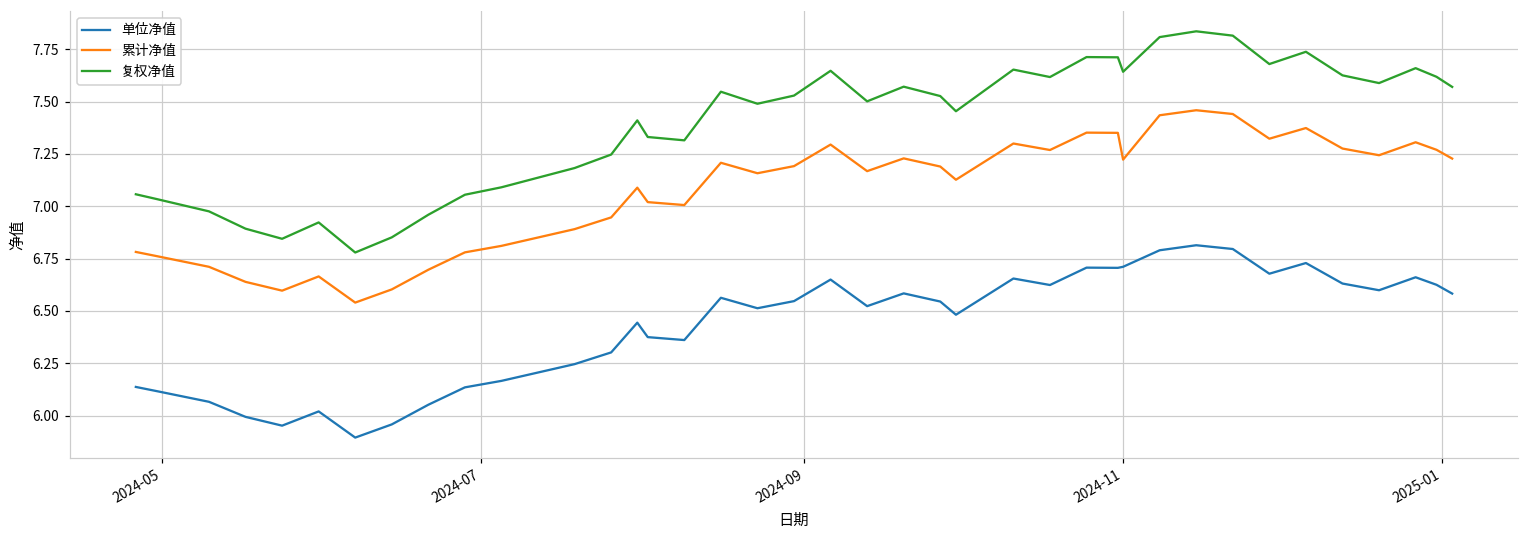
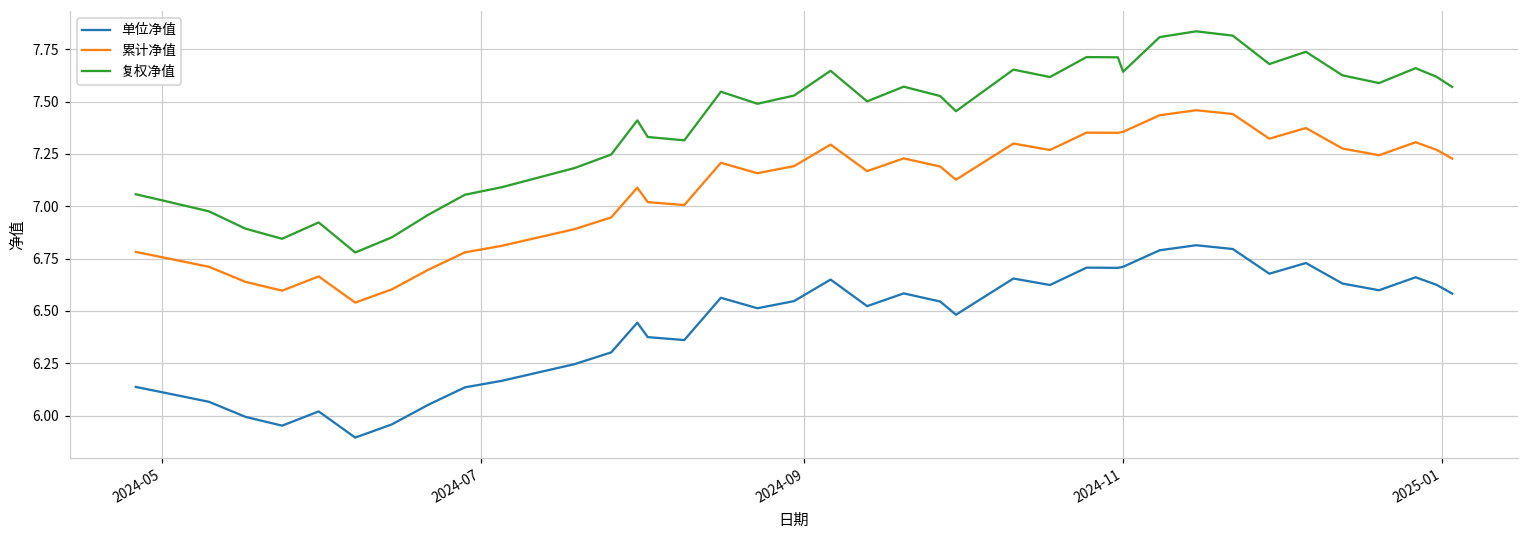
  {
    "单位净值": {
      "2024-11": 6.71
    },
    "累计净值": {
-     "2024-11": 7.22
+     "2024-11": 7.36
    },
    "复权净值": {
      "2024-11": 7.64
    }
  }
